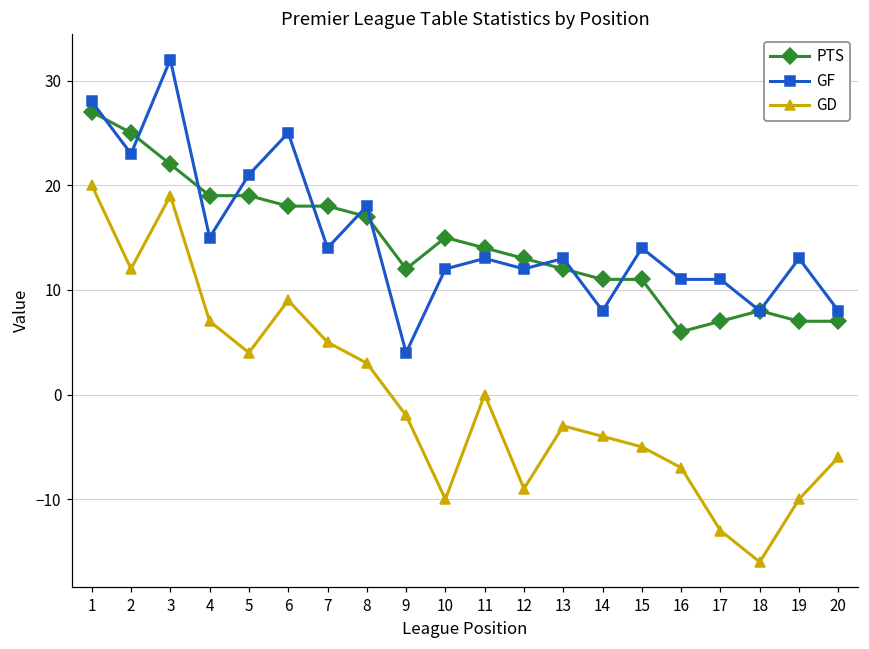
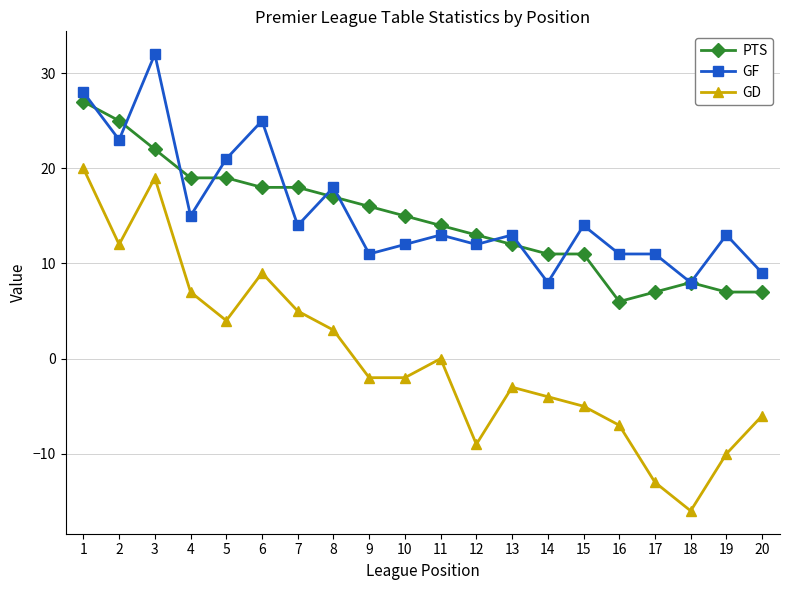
  {
    "PTS": {
      "1": 27,
      "2": 25,
      "3": 22,
      "4": 19,
      "5": 19,
      "6": 18,
      "7": 18,
      "8": 17,
-     "9": 12,
+     "9": 16,
      "10": 15,
      "11": 14,
      "12": 13,
      "13": 12,
      "14": 11,
      "15": 11,
      "16": 6,
      "17": 7,
      "19": 7,
      "20": 7
    },
    "GF": {
      "1": 28,
      "2": 23,
      "3": 32,
      "4": 15,
      "5": 21,
      "6": 25,
      "7": 14,
      "8": 18,
-     "9": 4,
+     "9": 11,
      "10": 12,
      "11": 13,
      "12": 12,
      "13": 13,
      "14": 8,
      "15": 14,
      "16": 11,
      "17": 11,
      "19": 13,
-     "20": 8
+     "20": 9
    },
    "GD": {
      "1": 20,
      "2": 12,
      "3": 19,
      "4": 7,
      "5": 4,
      "6": 9,
      "7": 5,
      "8": 3,
      "9": -2,
-     "10": -10,
+     "10": -2,
      "11": 0,
      "12": -9,
      "13": -3,
      "14": -4,
      "15": -5,
      "16": -7,
      "17": -13,
      "18": -16,
      "19": -10,
      "20": -6
    }
  }
